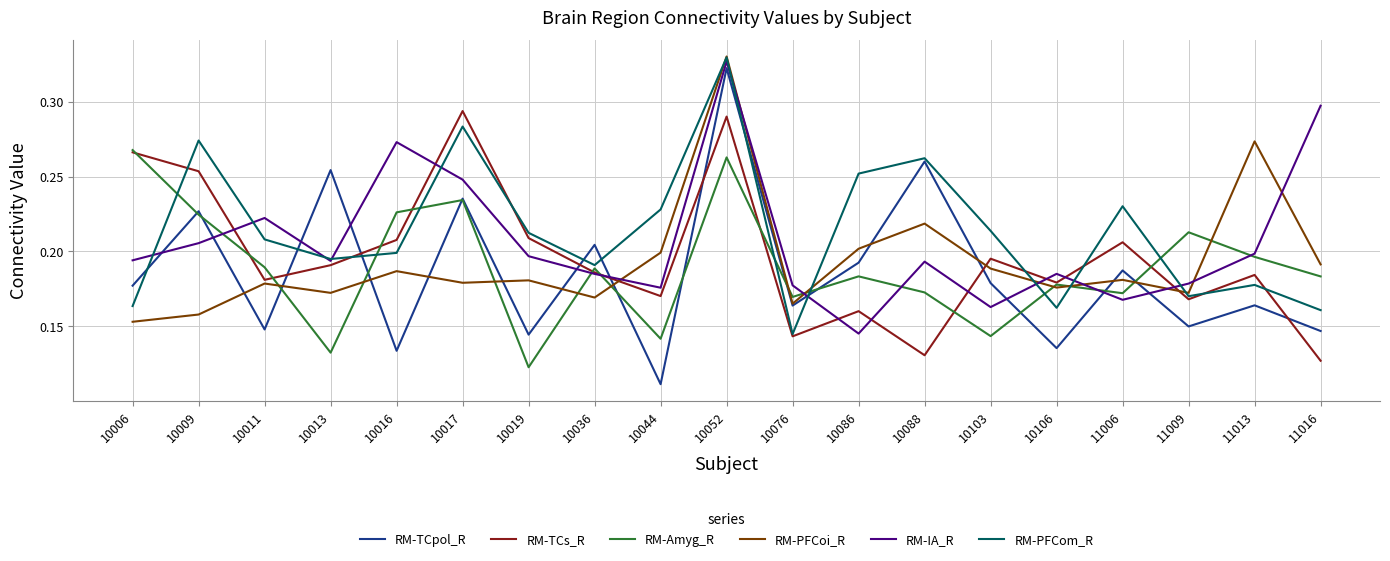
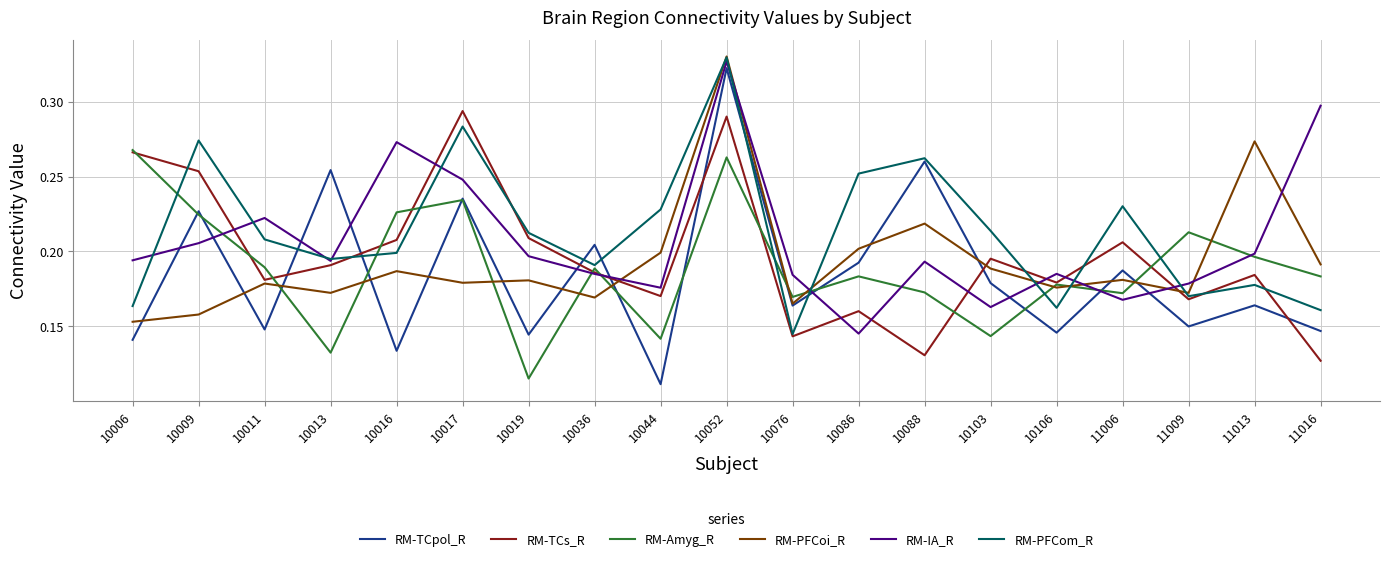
  {
    "RM-TCpol_R": {
-     "10006": 0.177,
+     "10006": 0.141,
      "10009": 0.227,
      "10011": 0.148,
      "10013": 0.254,
      "10016": 0.134,
      "10019": 0.144,
      "10036": 0.204,
      "10044": 0.111,
      "10052": 0.322,
      "10086": 0.193,
      "10088": 0.260,
      "10103": 0.179,
-     "10106": 0.135,
+     "10106": 0.146,
      "11006": 0.187,
      "11009": 0.150,
      "11013": 0.164,
      "11016": 0.147
    },
    "RM-Amyg_R": {
      "10009": 0.225,
      "10011": 0.189,
      "10013": 0.132,
      "10016": 0.226,
-     "10019": 0.123,
+     "10019": 0.115,
      "10036": 0.189,
      "10044": 0.142,
      "10052": 0.263,
      "10076": 0.170,
      "10086": 0.183,
      "10088": 0.173,
      "10103": 0.143,
      "11006": 0.172,
      "11009": 0.213,
      "11013": 0.196,
      "11016": 0.183
    },
    "RM-IA_R": {
      "10006": 0.194,
      "10009": 0.206,
      "10011": 0.222,
      "10016": 0.273,
      "10017": 0.248,
      "10019": 0.197,
      "10044": 0.176,
      "10052": 0.327,
-     "10076": 0.177,
+     "10076": 0.184,
      "10086": 0.145,
      "10088": 0.193,
      "10103": 0.163,
      "10106": 0.185,
      "11006": 0.168,
      "11009": 0.179,
      "11013": 0.199,
      "11016": 0.297
    },
    "RM-PFCom_R": {
      "10006": 0.164,
      "10009": 0.274,
      "10011": 0.208,
      "10016": 0.199,
      "10017": 0.283,
      "10019": 0.212,
      "10036": 0.191,
      "10044": 0.228,
      "10086": 0.252,
      "10088": 0.262,
      "10103": 0.214,
      "10106": 0.162,
      "11006": 0.230,
      "11009": 0.170,
      "11013": 0.178,
      "11016": 0.161
    }
  }
